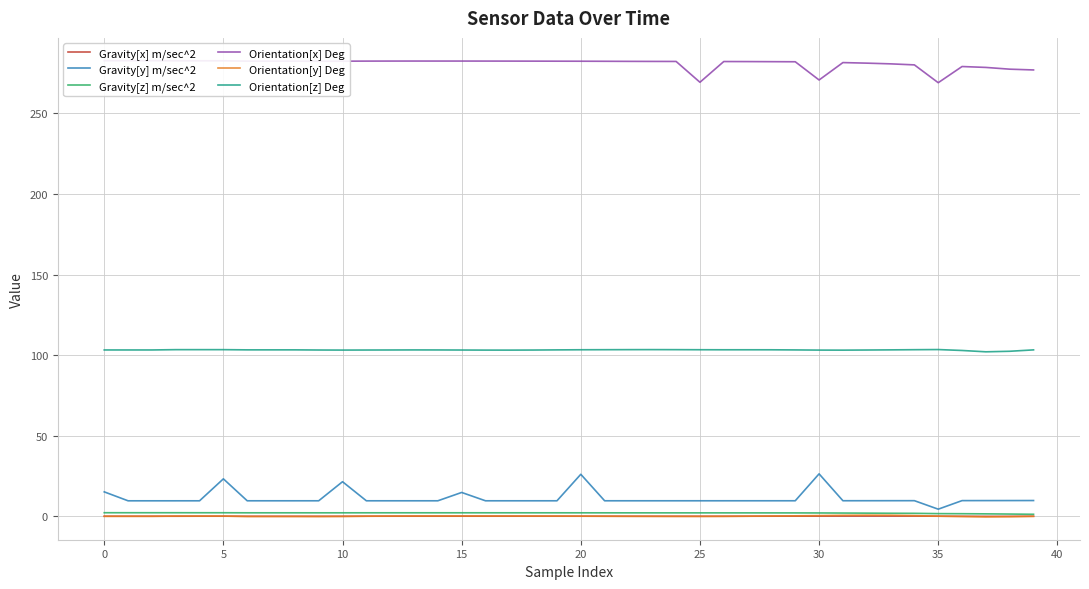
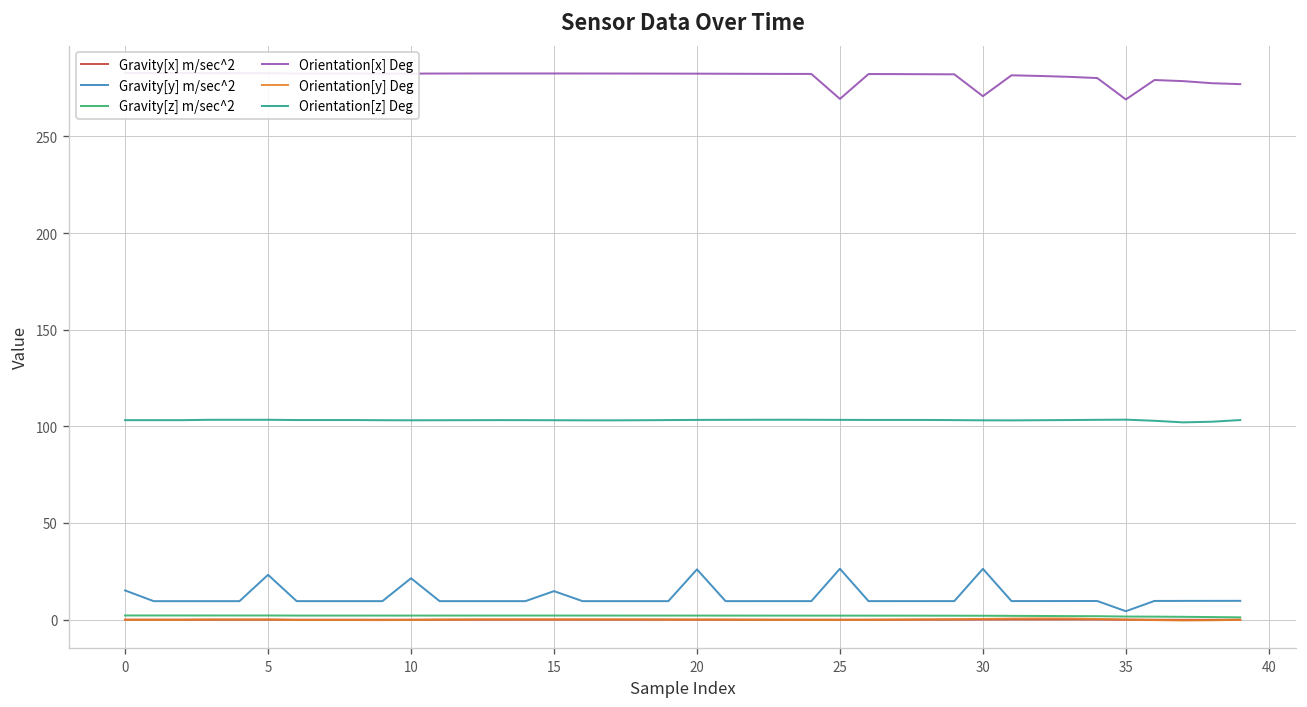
  {
    "Gravity[y] m/sec^2": {
      "0": 15,
      "5": 23,
      "10": 21,
      "15": 15,
      "20": 26,
-     "25": 10,
+     "25": 26,
      "30": 26,
      "35": 4
    },
    "Orientation[x] Deg": {
      "15": 283,
      "20": 282,
      "25": 269,
      "30": 271,
      "35": 269
    }
  }
